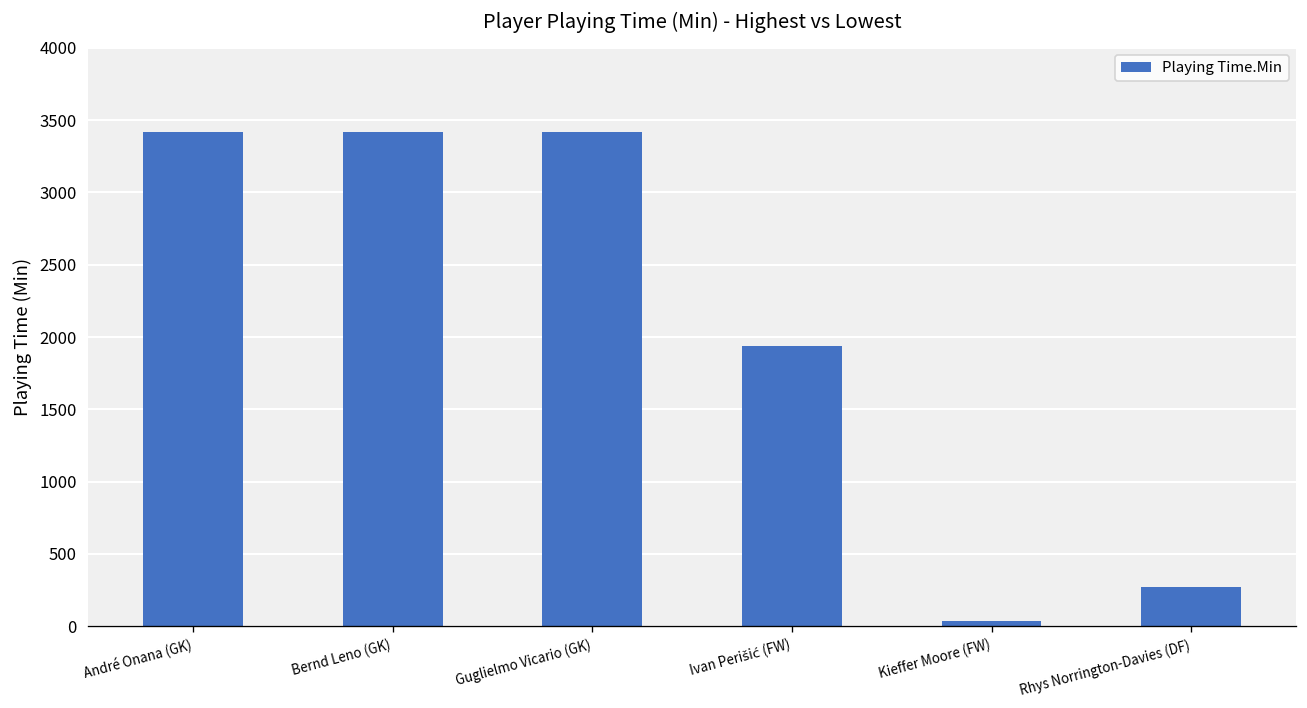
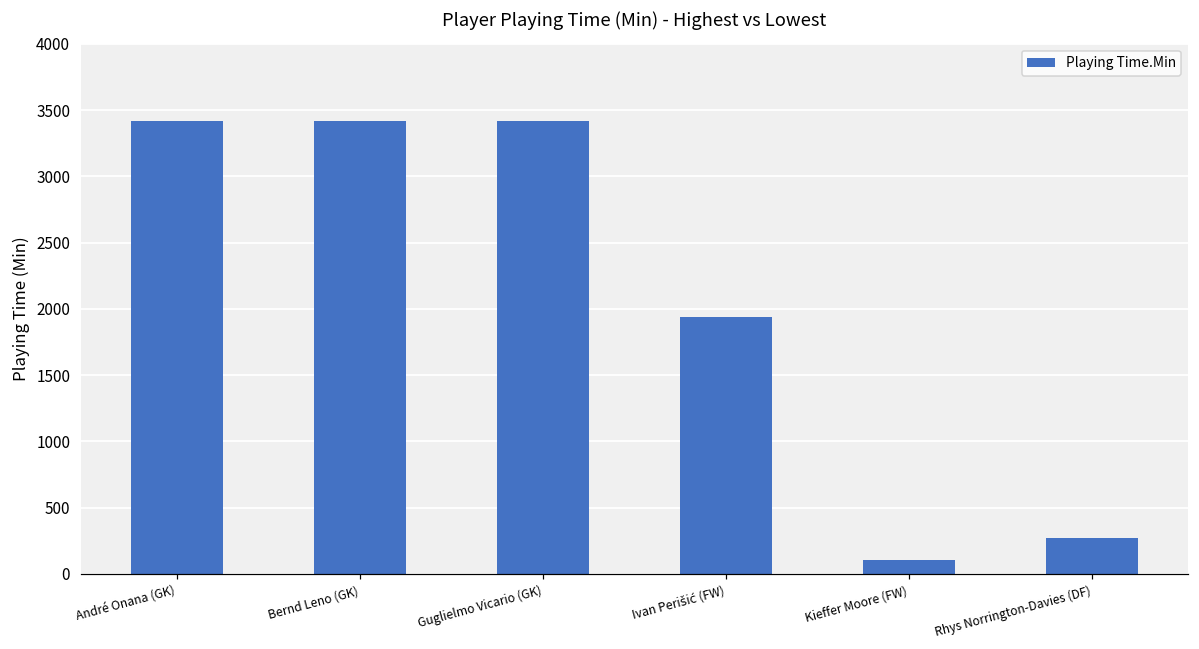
  {
    "André Onana (GK)": 3420,
    "Bernd Leno (GK)": 3420,
    "Guglielmo Vicario (GK)": 3420,
    "Ivan Perišić (FW)": 1940,
-   "Kieffer Moore (FW)": 40,
+   "Kieffer Moore (FW)": 110,
    "Rhys Norrington-Davies (DF)": 270
  }
